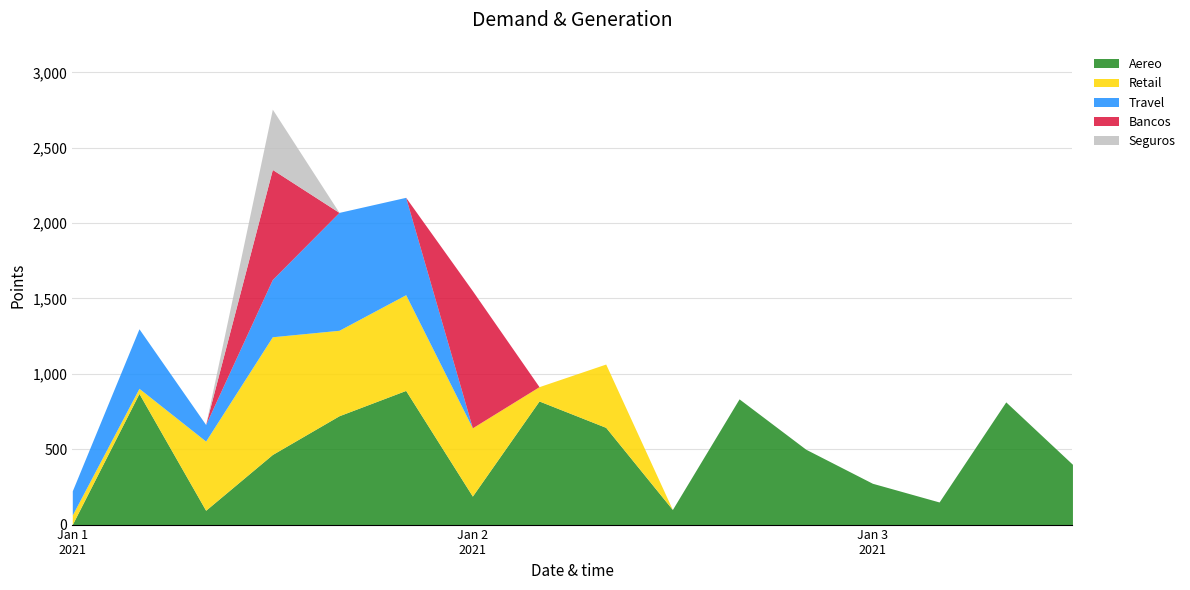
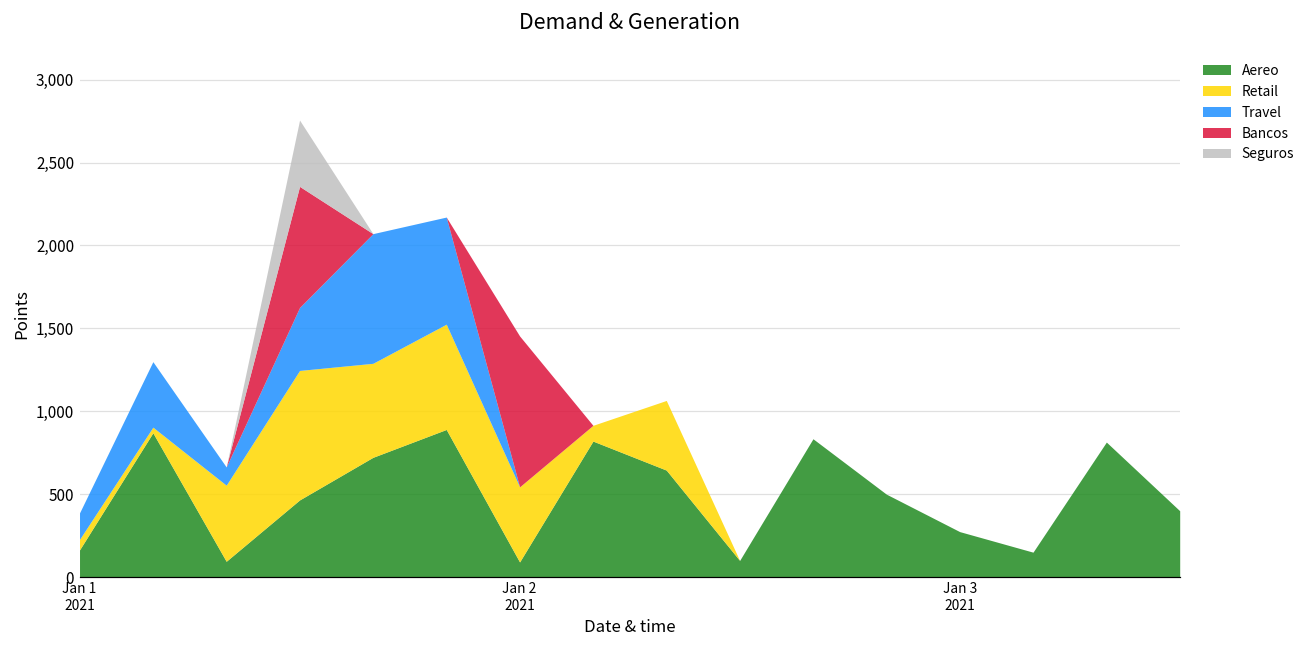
  {
    "Aereo": {
-     "Jan 1 2021": 0,
-     "Jan 2 2021": 190
+     "Jan 1 2021": 160,
+     "Jan 2 2021": 90
    },
    "Retail": {
      "Jan 1 2021": 60
    }
  }
